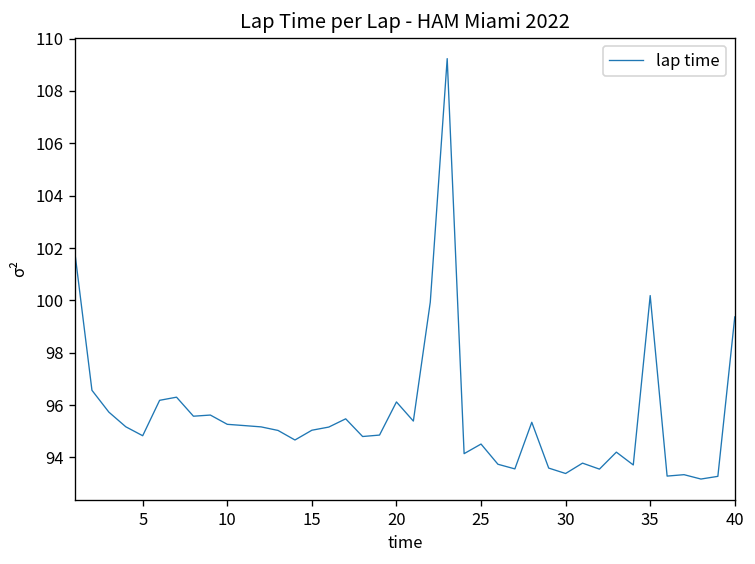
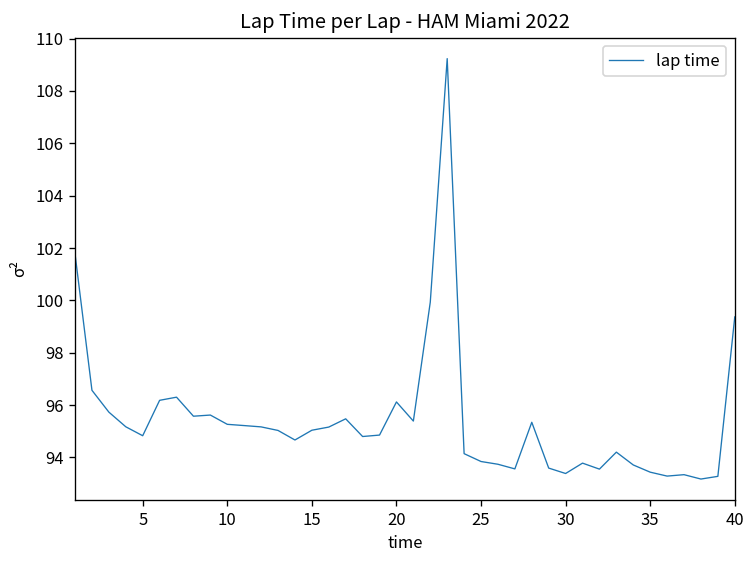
  {
    "5": 94.8,
    "10": 95.3,
    "15": 95.0,
    "20": 96.1,
-   "25": 94.5,
+   "25": 93.8,
    "30": 93.4,
-   "35": 100.2,
+   "35": 93.4,
    "40": 99.4
  }
